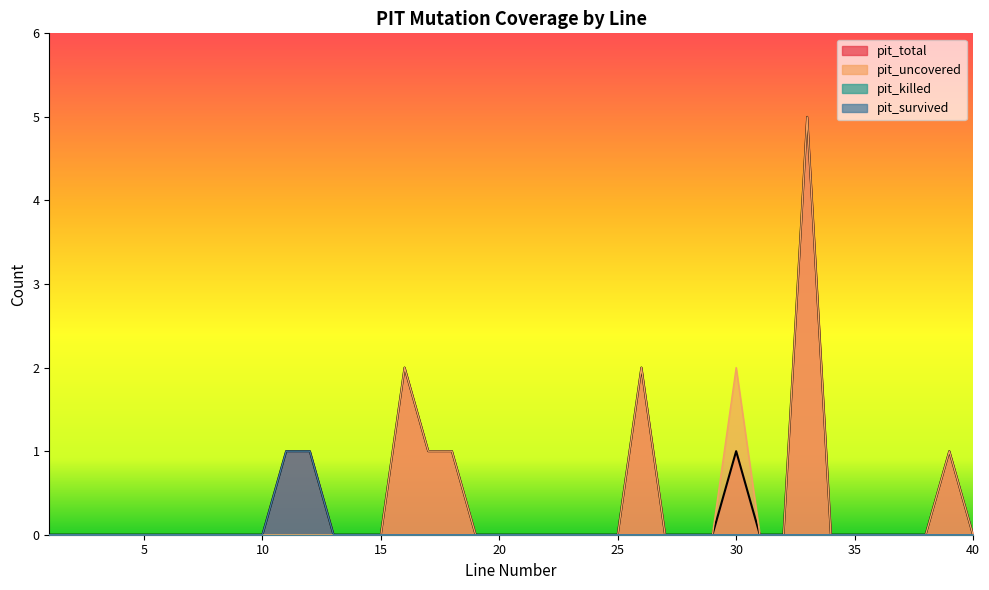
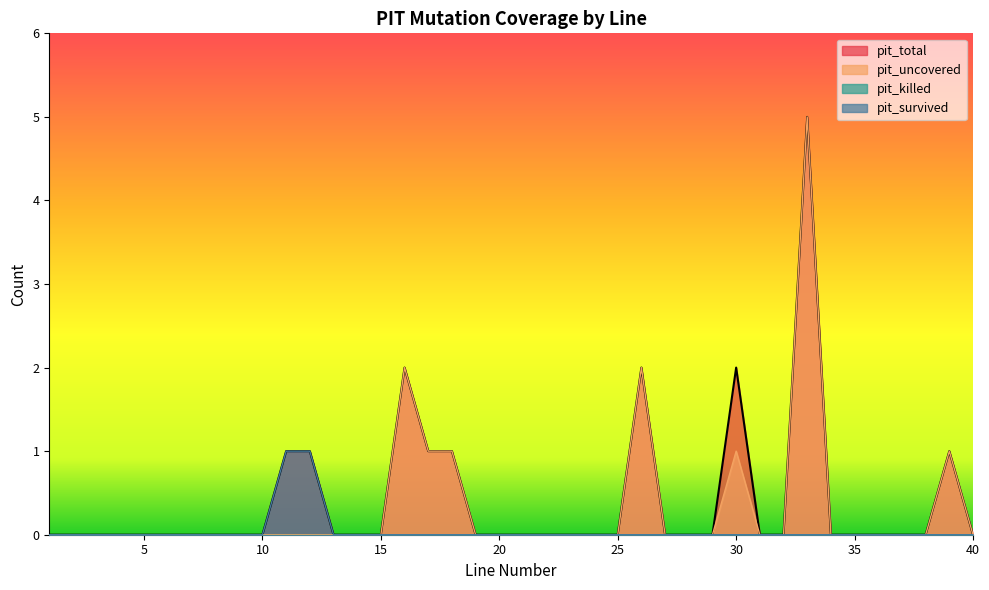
  {
    "pit_total": {
-     "30": 1
+     "30": 2
    },
    "pit_uncovered": {
-     "30": 2
+     "30": 1
    }
  }
